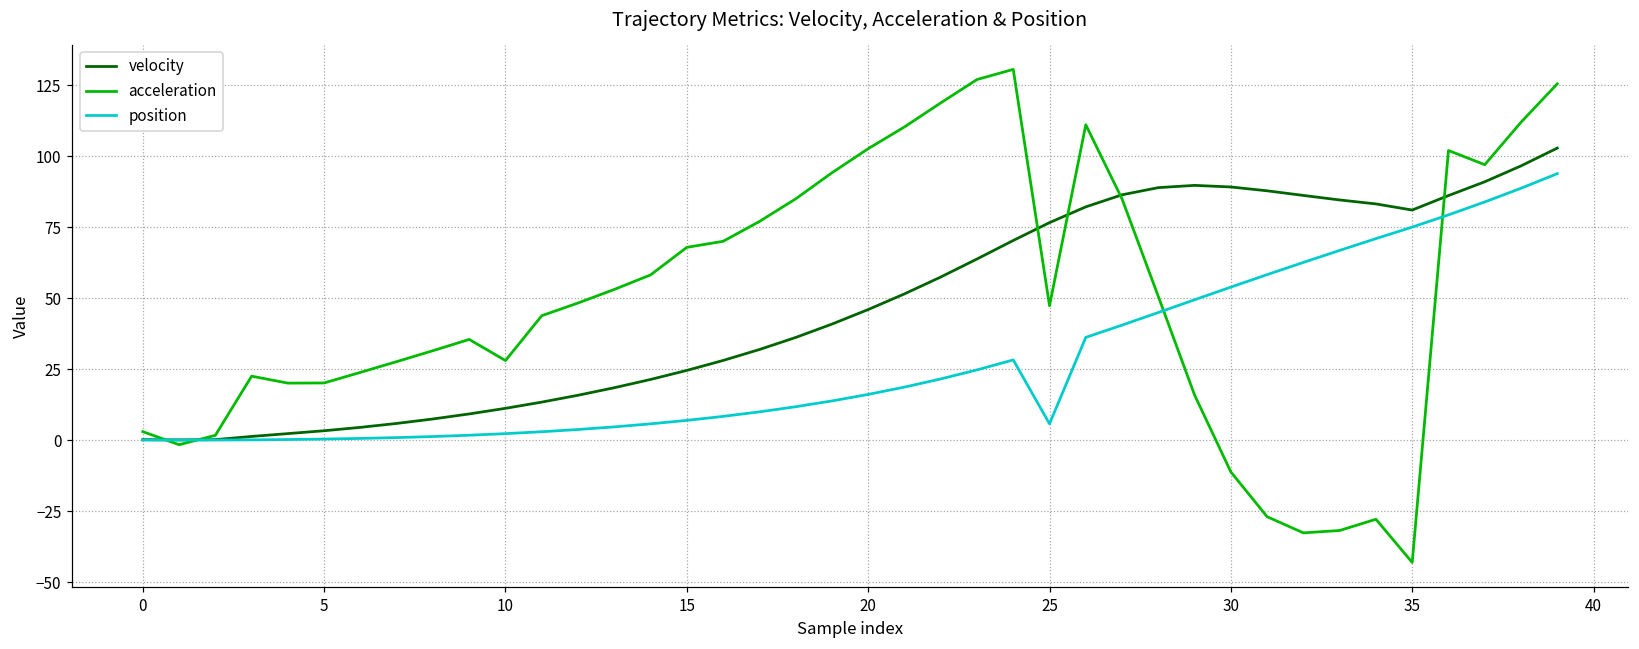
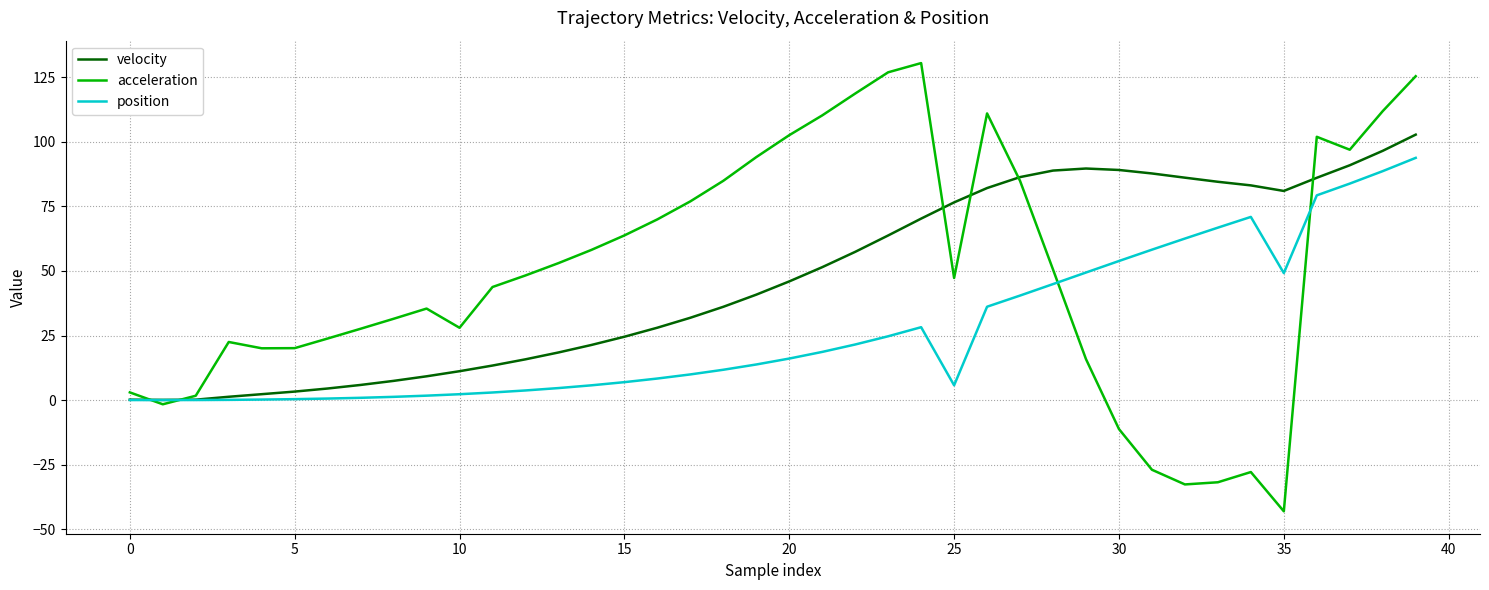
  {
    "velocity": {
      "5": 3,
      "10": 11,
      "15": 25,
      "20": 46,
      "25": 77,
      "30": 89,
      "35": 81
    },
    "acceleration": {
      "0": 3,
      "5": 20,
      "10": 28,
-     "15": 68,
+     "15": 64,
      "20": 103,
      "25": 47,
      "30": -11,
      "35": -43
    },
    "position": {
      "5": 0,
      "10": 2,
      "15": 7,
      "20": 16,
      "25": 6,
      "30": 54,
-     "35": 75
+     "35": 49
    }
  }
